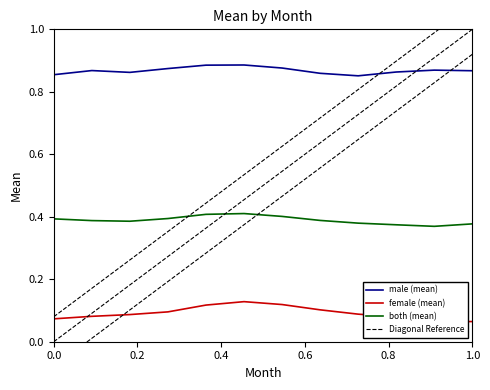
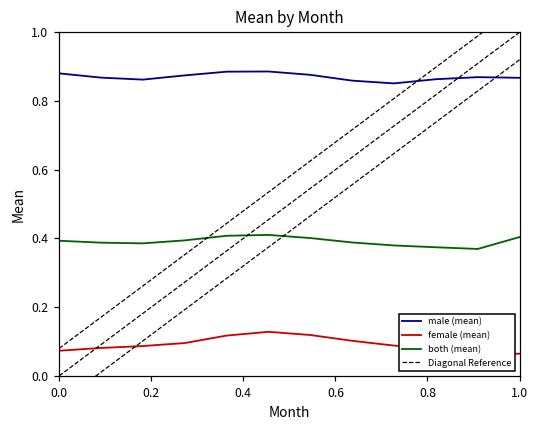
  {
    "male (mean)": {
-     "0.0": 0.85,
+     "0.0": 0.88,
      "1.0": 0.87
    },
    "female (mean)": {
      "1.0": 0.06
    },
    "both (mean)": {
      "0.0": 0.39,
-     "1.0": 0.38
+     "1.0": 0.40
    }
  }
